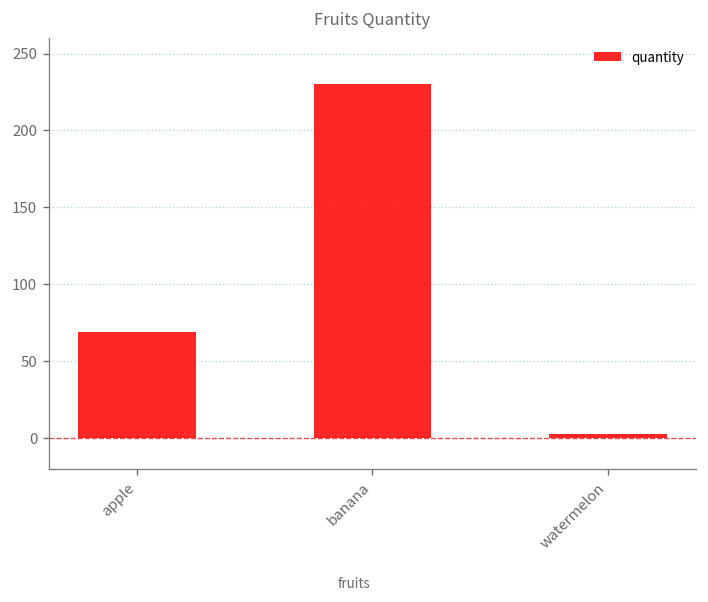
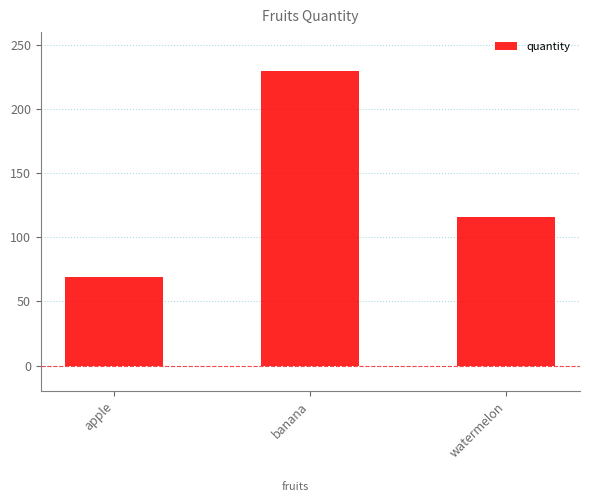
  {
    "apple": 69,
    "banana": 230,
-   "watermelon": 3
+   "watermelon": 116
  }
